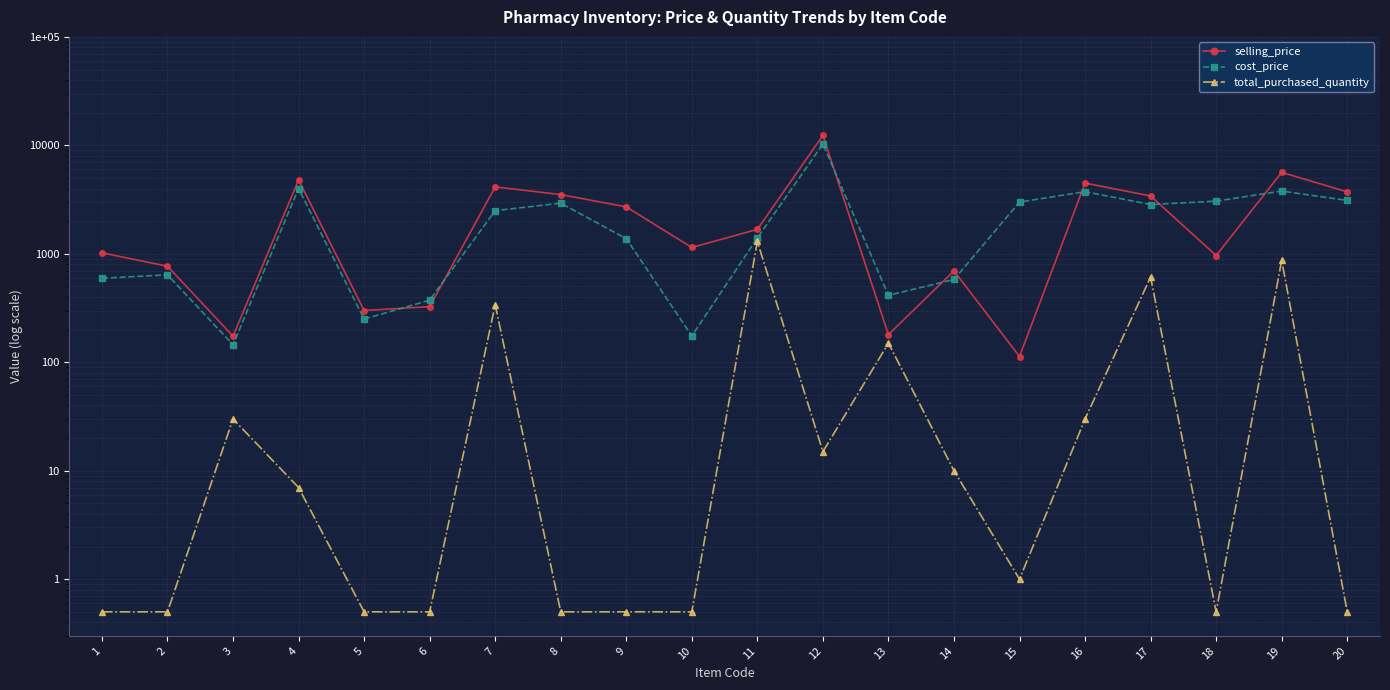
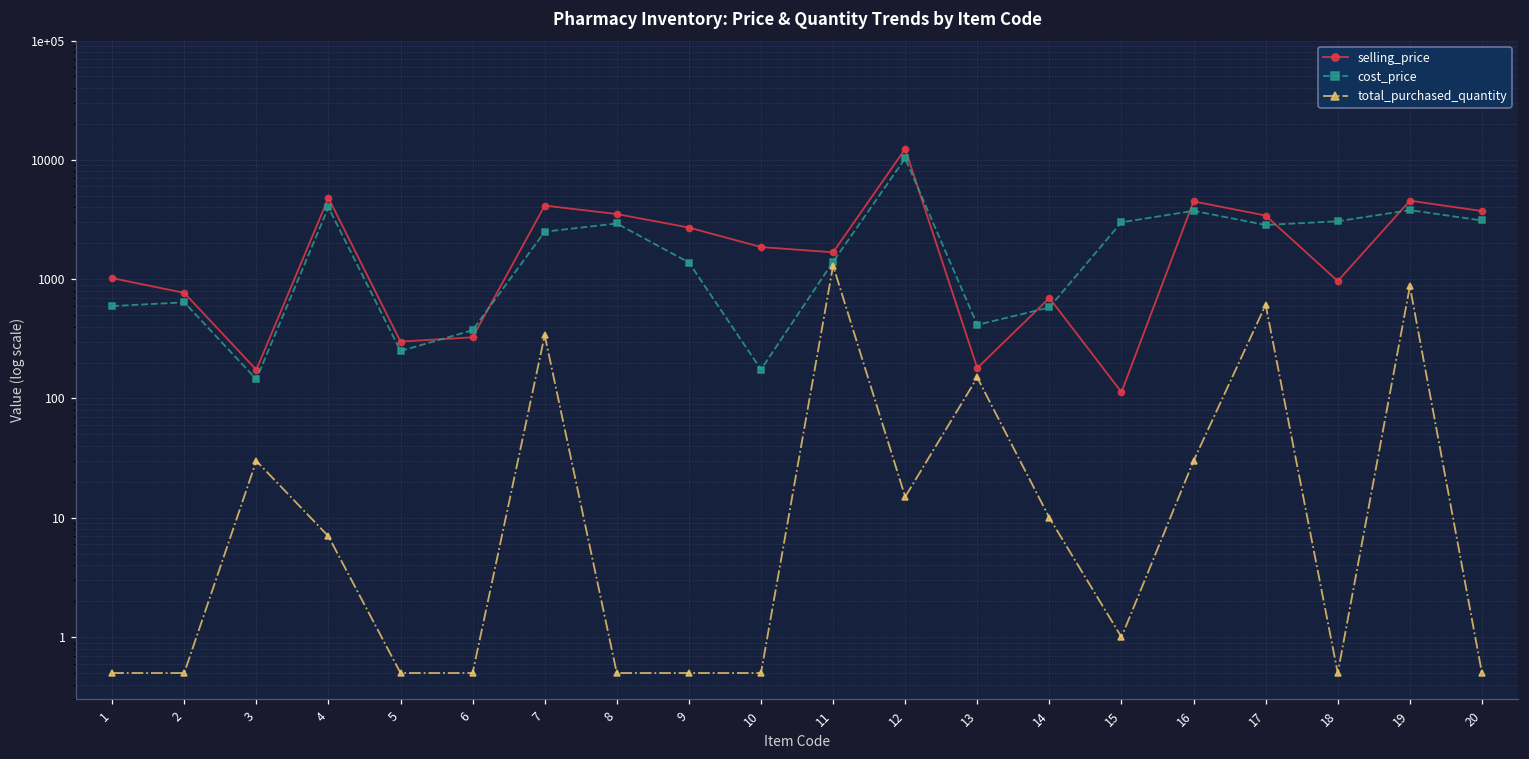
  {
    "selling_price": {
      "1": 1000,
      "2": 800,
      "3": 170,
      "4": 5000,
      "5": 300,
      "6": 330,
      "7": 4100,
      "8": 3500,
      "9": 2700,
-     "10": 1100,
+     "10": 1900,
      "11": 1700,
      "12": 12000,
      "13": 180,
      "14": 700,
      "15": 110,
      "16": 4500,
      "17": 3400,
      "18": 1000,
-     "19": 6000,
+     "19": 4600,
      "20": 3700
    },
    "cost_price": {
      "1": 600,
      "2": 600,
      "3": 150,
      "4": 4000,
      "5": 250,
      "6": 370,
      "7": 2500,
      "8": 2900,
      "9": 1400,
      "10": 180,
      "11": 1400,
      "12": 10000,
      "13": 410,
      "14": 600,
      "15": 3000,
      "16": 3700,
      "17": 2800,
      "18": 3100,
      "19": 3800,
      "20": 3100
    },
    "total_purchased_quantity": {
      "1": 0.5,
      "2": 0.5,
      "3": 30,
      "4": 7,
      "5": 0.5,
      "6": 0.5,
      "7": 340,
      "8": 0.5,
      "9": 0.5,
      "10": 0.5,
      "11": 1300,
      "12": 15,
      "13": 150,
      "14": 10,
      "15": 1,
      "16": 30,
      "17": 600,
      "18": 0.5,
      "19": 900,
      "20": 0.5
    }
  }
